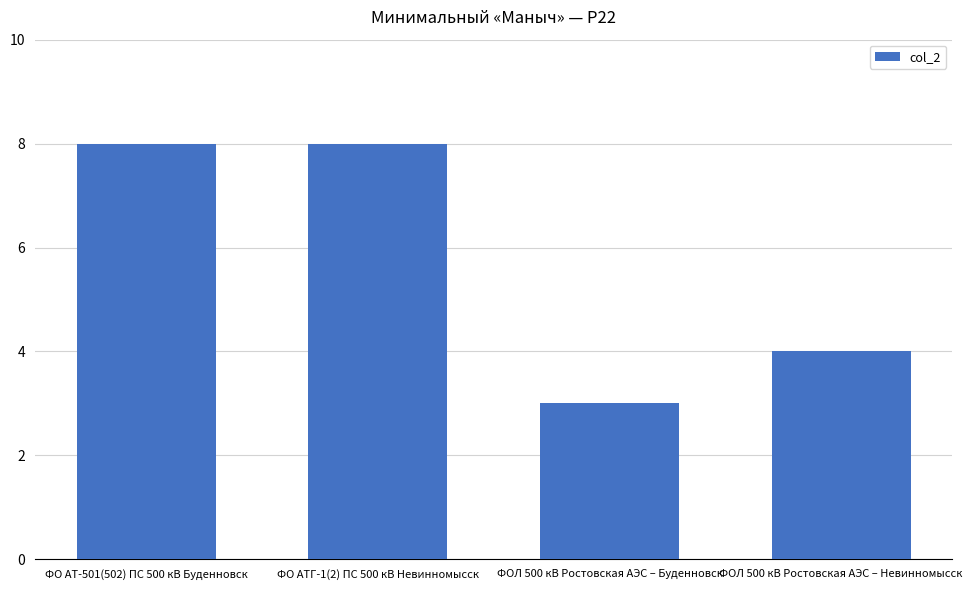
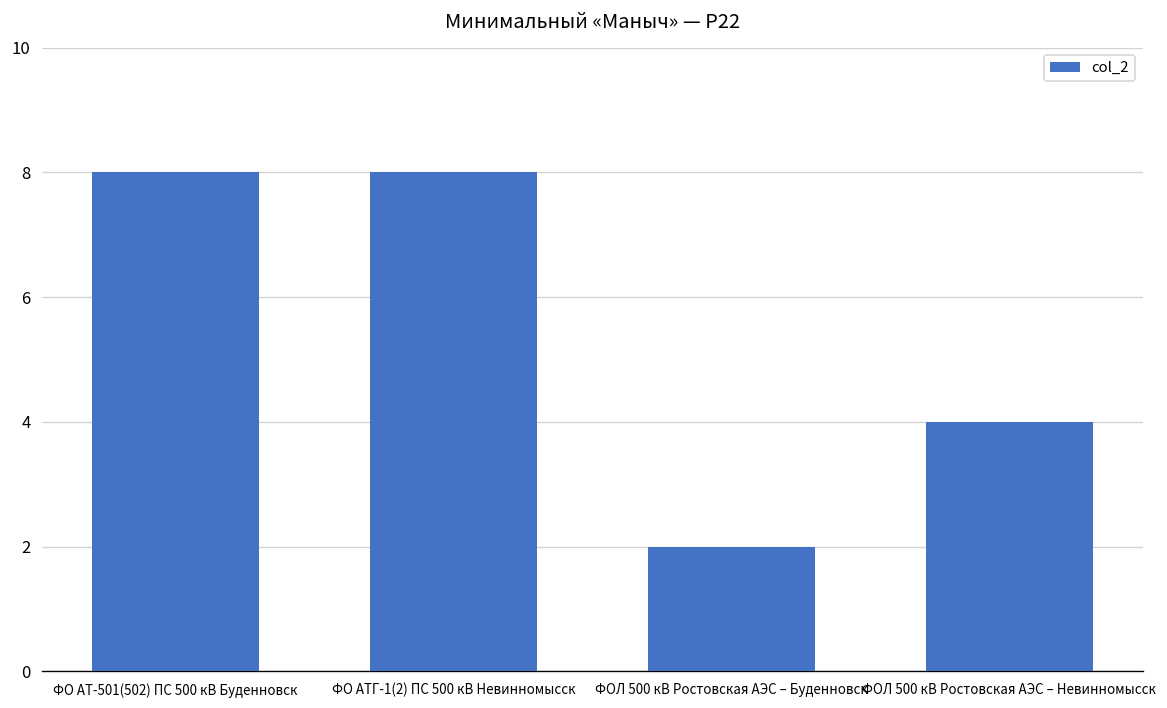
  {
    "ФО АТ-501(502) ПС 500 кВ Буденновск": 8,
    "ФО АТГ-1(2) ПС 500 кВ Невинномысск": 8,
-   "ФОЛ 500 кВ Ростовская АЭС – Буденновск": 3,
+   "ФОЛ 500 кВ Ростовская АЭС – Буденновск": 2,
    "ФОЛ 500 кВ Ростовская АЭС – Невинномысск": 4
  }
